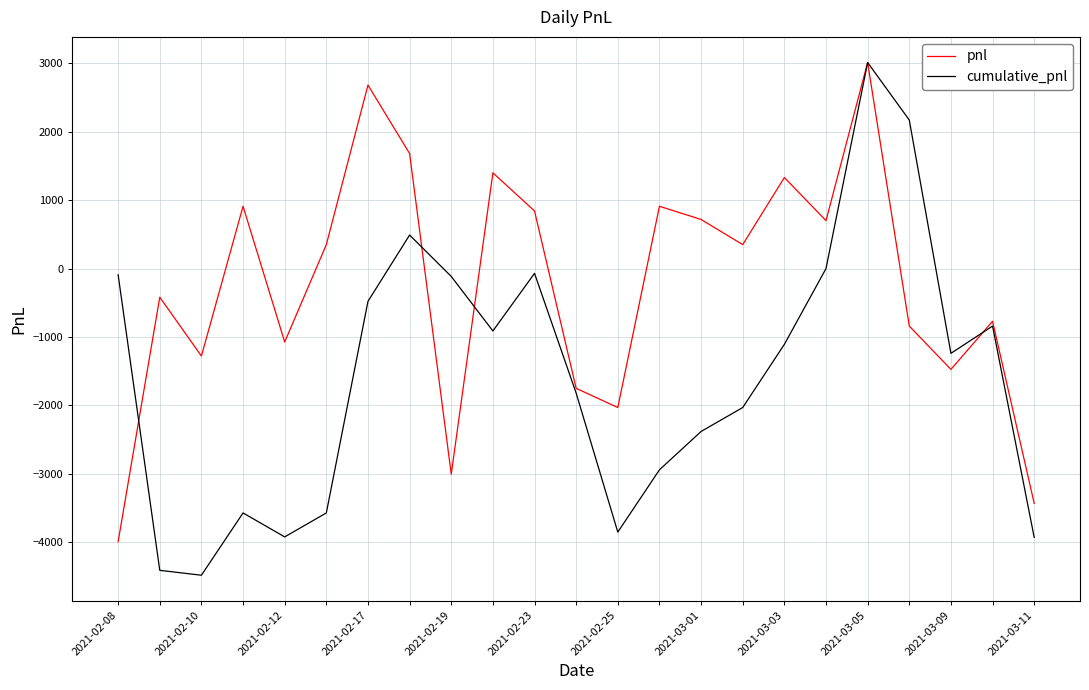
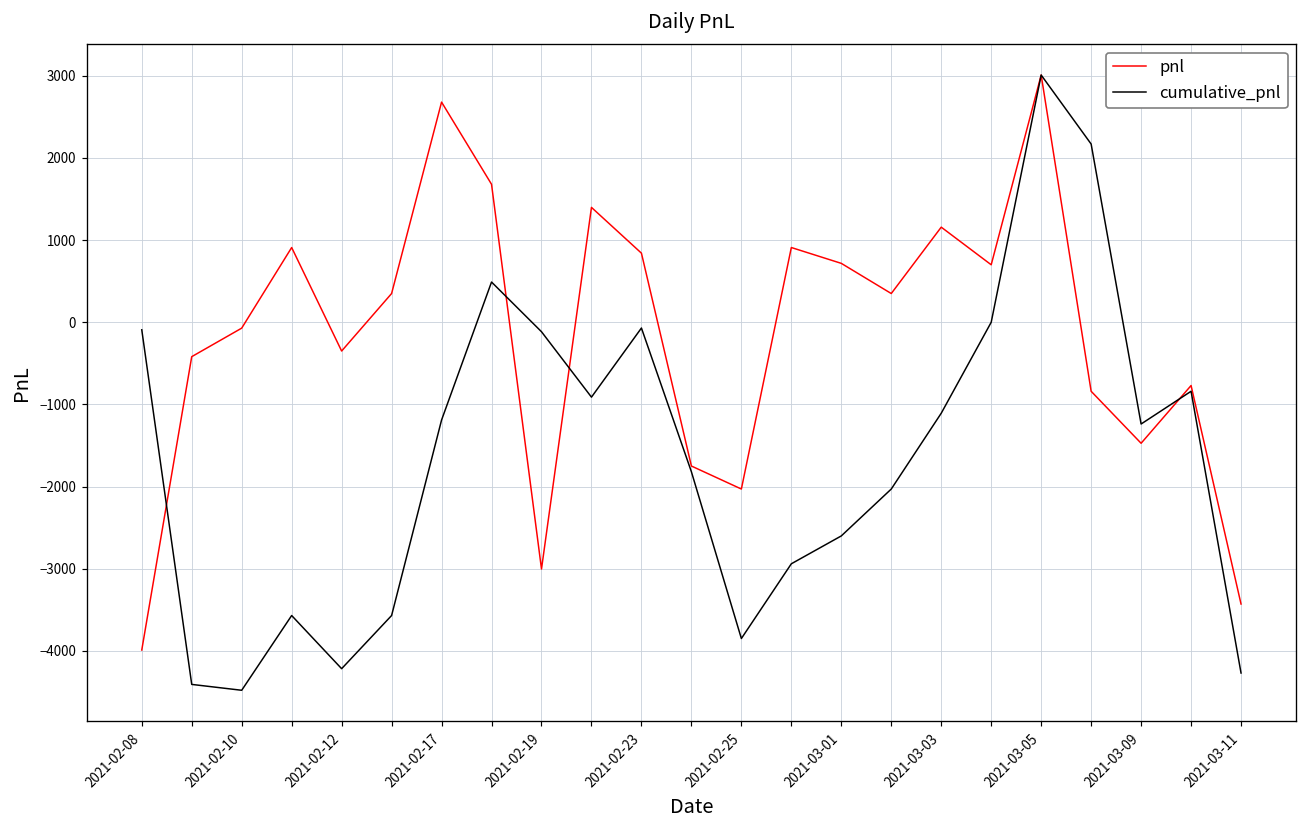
  {
    "pnl": {
      "2021-02-08": -4000,
-     "2021-02-10": -1300,
-     "2021-02-12": -1100,
+     "2021-02-10": -100,
+     "2021-02-12": -400,
      "2021-02-17": 2700,
      "2021-02-19": -3000,
      "2021-02-23": 800,
      "2021-02-25": -2000,
      "2021-03-01": 700,
-     "2021-03-03": 1300,
+     "2021-03-03": 1200,
      "2021-03-09": -1500,
      "2021-03-11": -3400
    },
    "cumulative_pnl": {
      "2021-02-08": -100,
      "2021-02-10": -4500,
-     "2021-02-12": -3900,
-     "2021-02-17": -500,
+     "2021-02-12": -4200,
+     "2021-02-17": -1200,
      "2021-02-19": -100,
      "2021-02-23": -100,
      "2021-02-25": -3900,
-     "2021-03-01": -2400,
+     "2021-03-01": -2600,
      "2021-03-03": -1100,
      "2021-03-09": -1200,
-     "2021-03-11": -3900
+     "2021-03-11": -4300
    }
  }
